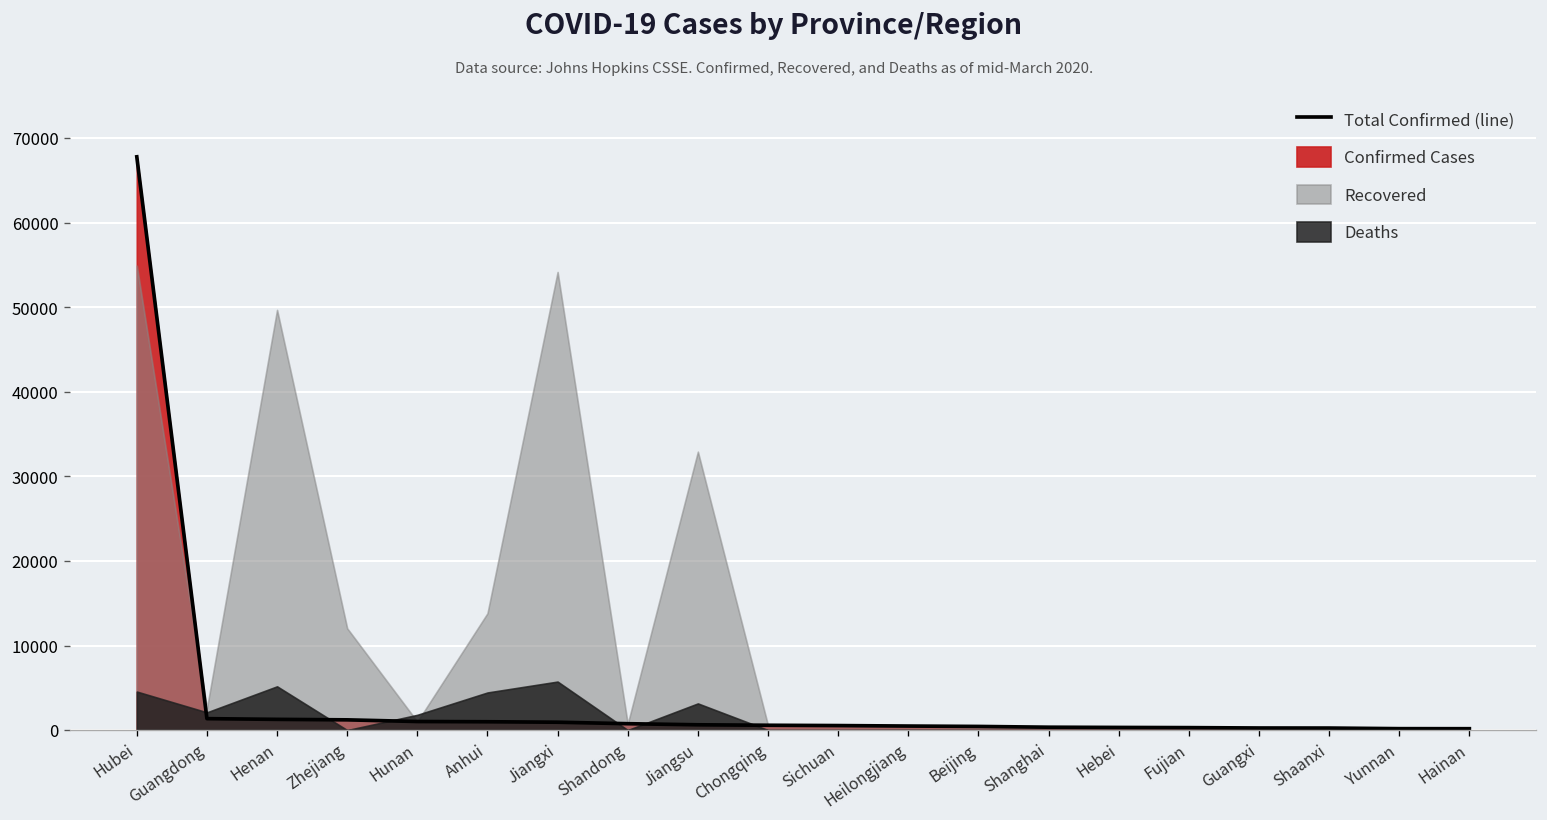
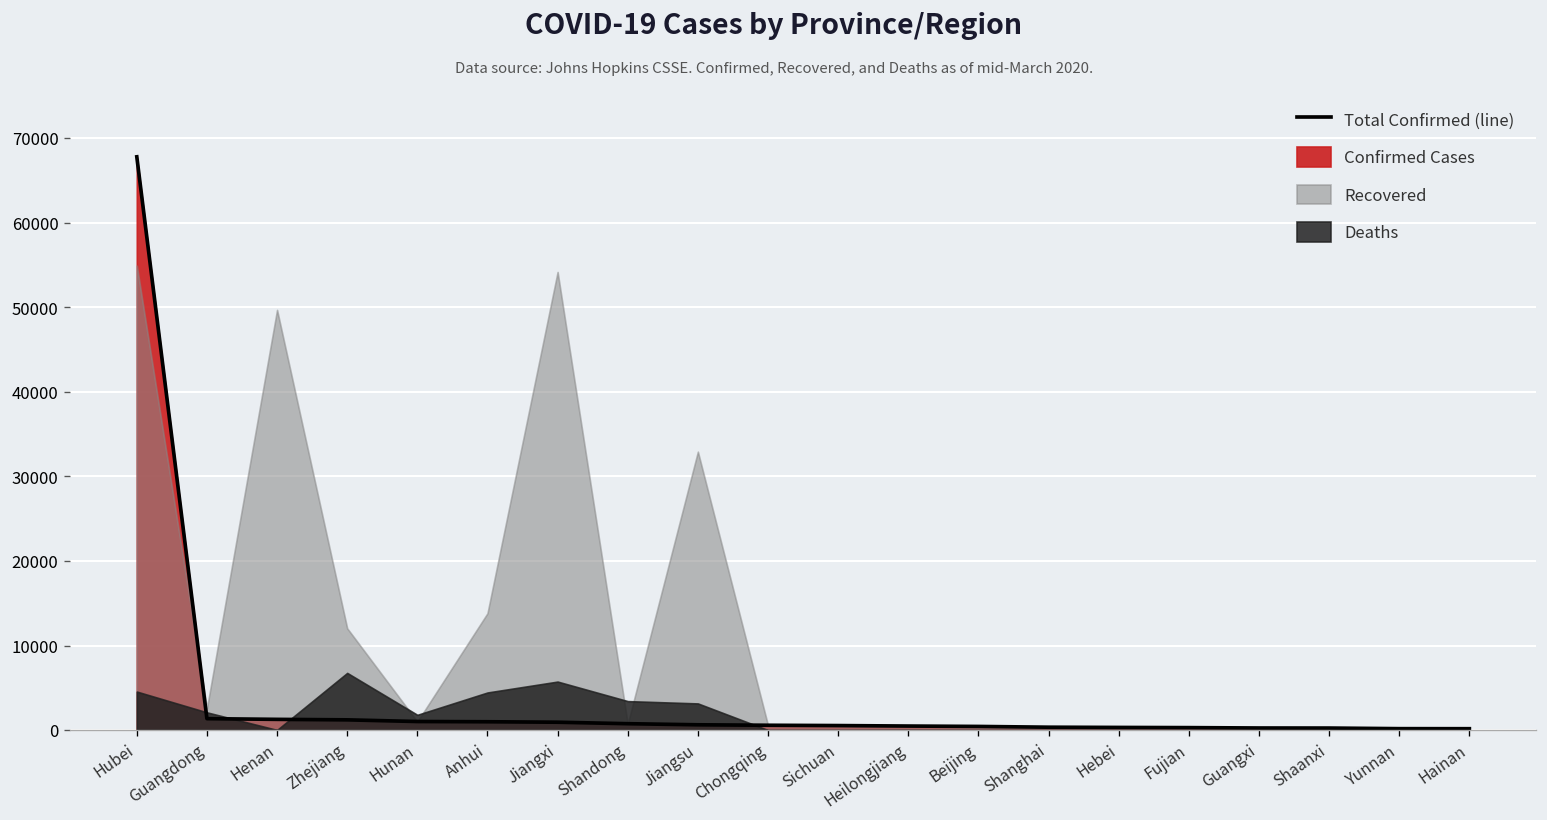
  {
    "Recovered": {
      "Hubei": 55000,
      "Guangdong": 3000,
      "Henan": 50000,
      "Zhejiang": 12000,
      "Anhui": 14000,
      "Jiangxi": 54000,
      "Jiangsu": 33000
    },
    "Deaths": {
      "Hubei": 5000,
      "Guangdong": 2000,
-     "Henan": 5000,
-     "Zhejiang": 0,
+     "Henan": 0,
+     "Zhejiang": 7000,
      "Hunan": 2000,
      "Anhui": 4000,
      "Jiangxi": 6000,
-     "Shandong": 0,
+     "Shandong": 3000,
      "Jiangsu": 3000
    }
  }
